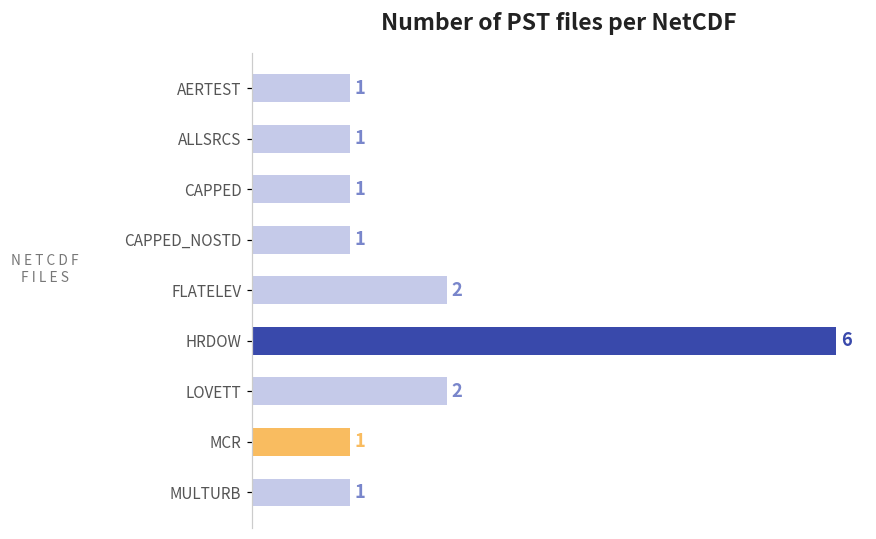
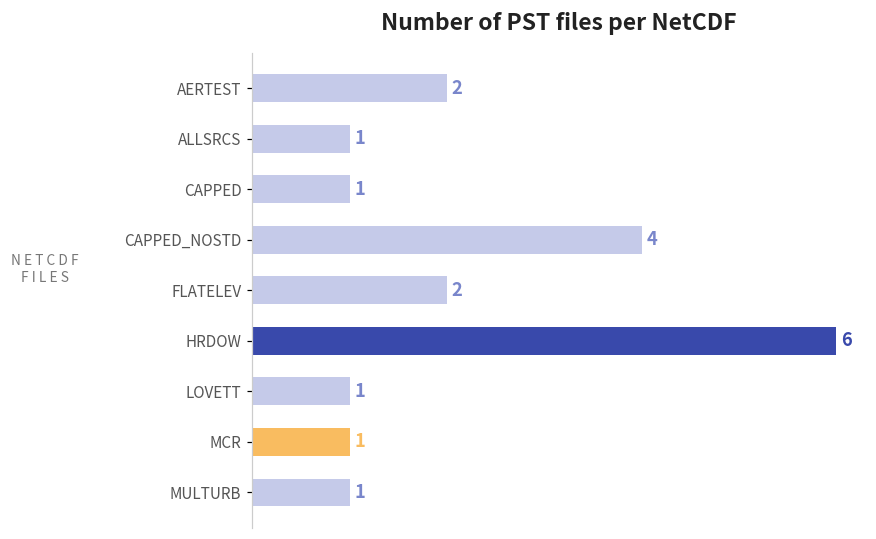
  {
-   "AERTEST": 1,
+   "AERTEST": 2,
    "ALLSRCS": 1,
    "CAPPED": 1,
-   "CAPPED_NOSTD": 1,
+   "CAPPED_NOSTD": 4,
    "FLATELEV": 2,
    "HRDOW": 6,
-   "LOVETT": 2,
+   "LOVETT": 1,
    "MCR": 1,
    "MULTURB": 1
  }
